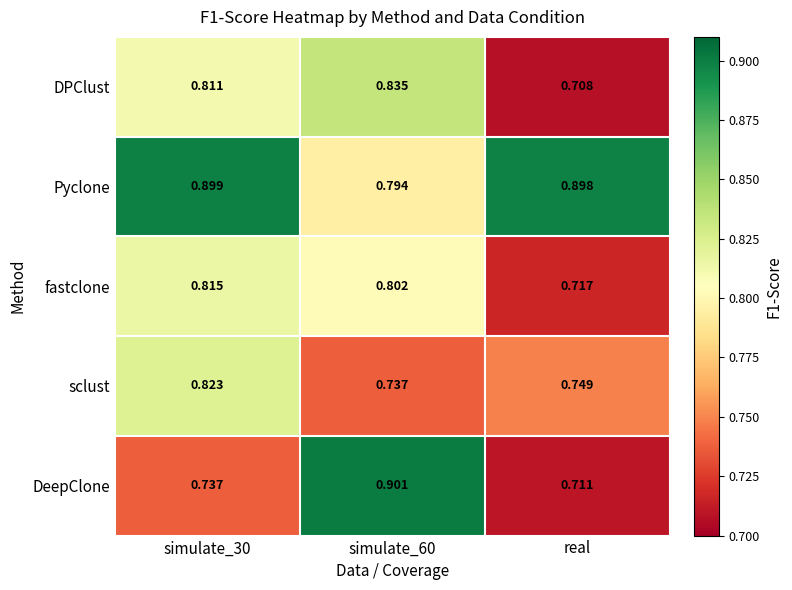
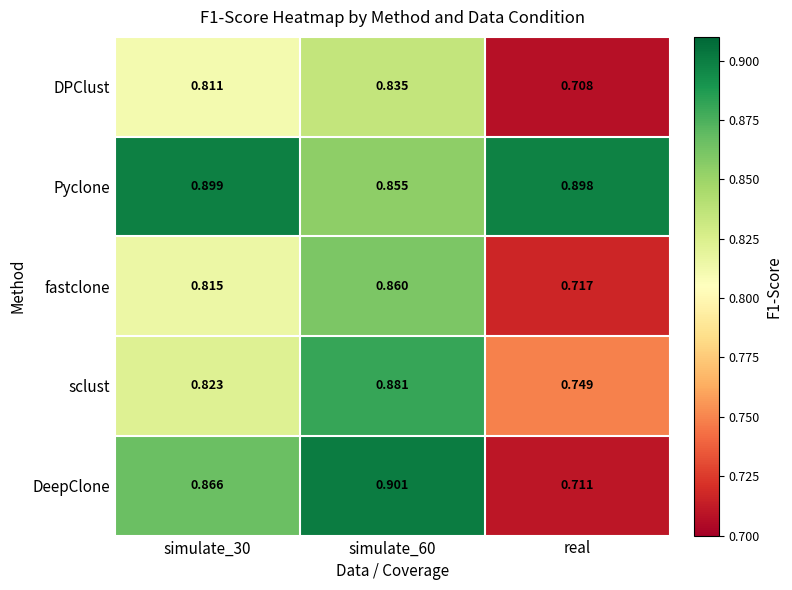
  {
    "DPClust": {
      "simulate_30": 0.811,
      "simulate_60": 0.835,
      "real": 0.708
    },
    "Pyclone": {
      "simulate_30": 0.899,
-     "simulate_60": 0.794,
+     "simulate_60": 0.855,
      "real": 0.898
    },
    "fastclone": {
      "simulate_30": 0.815,
-     "simulate_60": 0.802,
+     "simulate_60": 0.860,
      "real": 0.717
    },
    "sclust": {
      "simulate_30": 0.823,
-     "simulate_60": 0.737,
+     "simulate_60": 0.881,
      "real": 0.749
    },
    "DeepClone": {
-     "simulate_30": 0.737,
+     "simulate_30": 0.866,
      "simulate_60": 0.901,
      "real": 0.711
    }
  }
